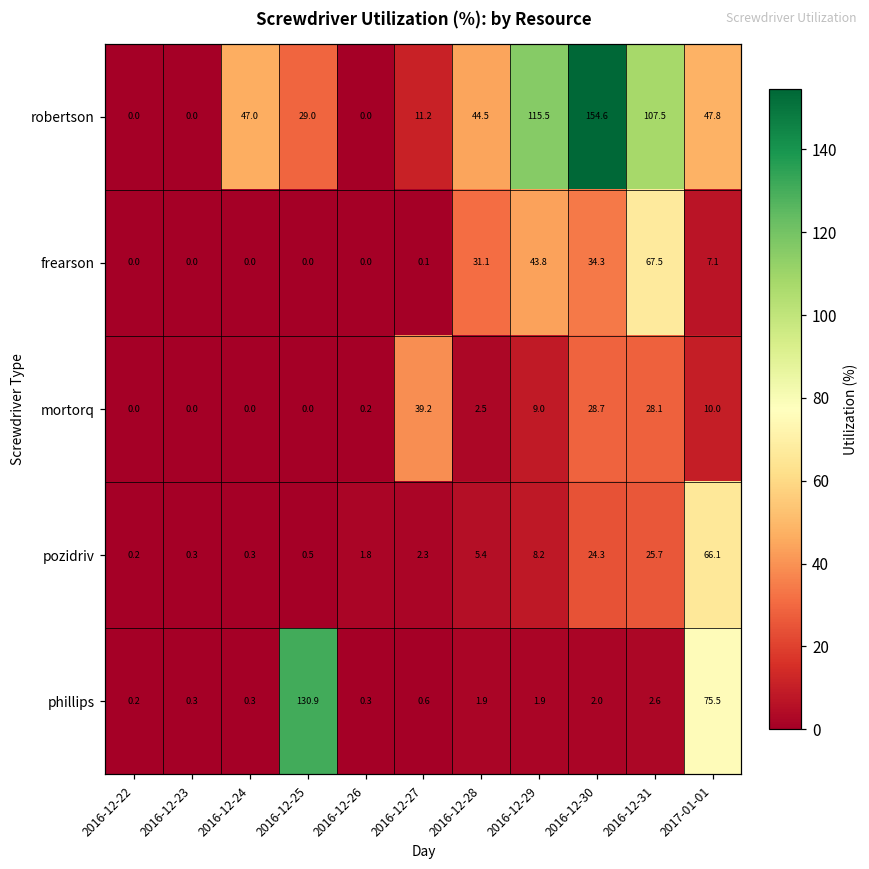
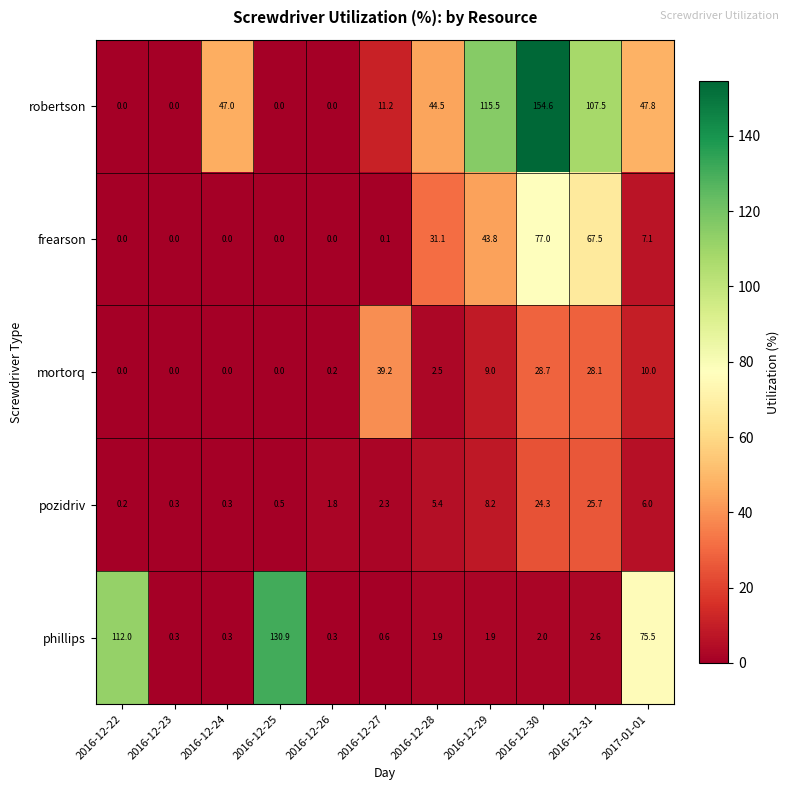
  {
    "robertson": {
      "2016-12-22": 0.0,
      "2016-12-23": 0.0,
      "2016-12-24": 47.0,
-     "2016-12-25": 29.0,
+     "2016-12-25": 0.0,
      "2016-12-26": 0.0,
      "2016-12-27": 11.2,
      "2016-12-28": 44.5,
      "2016-12-29": 115.5,
      "2016-12-30": 154.6,
      "2016-12-31": 107.5,
      "2017-01-01": 47.8
    },
    "frearson": {
      "2016-12-22": 0.0,
      "2016-12-23": 0.0,
      "2016-12-24": 0.0,
      "2016-12-25": 0.0,
      "2016-12-26": 0.0,
      "2016-12-27": 0.1,
      "2016-12-28": 31.1,
      "2016-12-29": 43.8,
-     "2016-12-30": 34.3,
+     "2016-12-30": 77.0,
      "2016-12-31": 67.5,
      "2017-01-01": 7.1
    },
    "mortorq": {
      "2016-12-22": 0.0,
      "2016-12-23": 0.0,
      "2016-12-24": 0.0,
      "2016-12-25": 0.0,
      "2016-12-26": 0.2,
      "2016-12-27": 39.2,
      "2016-12-28": 2.5,
      "2016-12-29": 9.0,
      "2016-12-30": 28.7,
      "2016-12-31": 28.1,
      "2017-01-01": 10.0
    },
    "pozidriv": {
      "2016-12-22": 0.2,
      "2016-12-23": 0.3,
      "2016-12-24": 0.3,
      "2016-12-25": 0.5,
      "2016-12-26": 1.8,
      "2016-12-27": 2.3,
      "2016-12-28": 5.4,
      "2016-12-29": 8.2,
      "2016-12-30": 24.3,
      "2016-12-31": 25.7,
-     "2017-01-01": 66.1
+     "2017-01-01": 6.0
    },
    "phillips": {
-     "2016-12-22": 0.2,
+     "2016-12-22": 112.0,
      "2016-12-23": 0.3,
      "2016-12-24": 0.3,
      "2016-12-25": 130.9,
      "2016-12-26": 0.3,
      "2016-12-27": 0.6,
      "2016-12-28": 1.9,
      "2016-12-29": 1.9,
      "2016-12-30": 2.0,
      "2016-12-31": 2.6,
      "2017-01-01": 75.5
    }
  }
